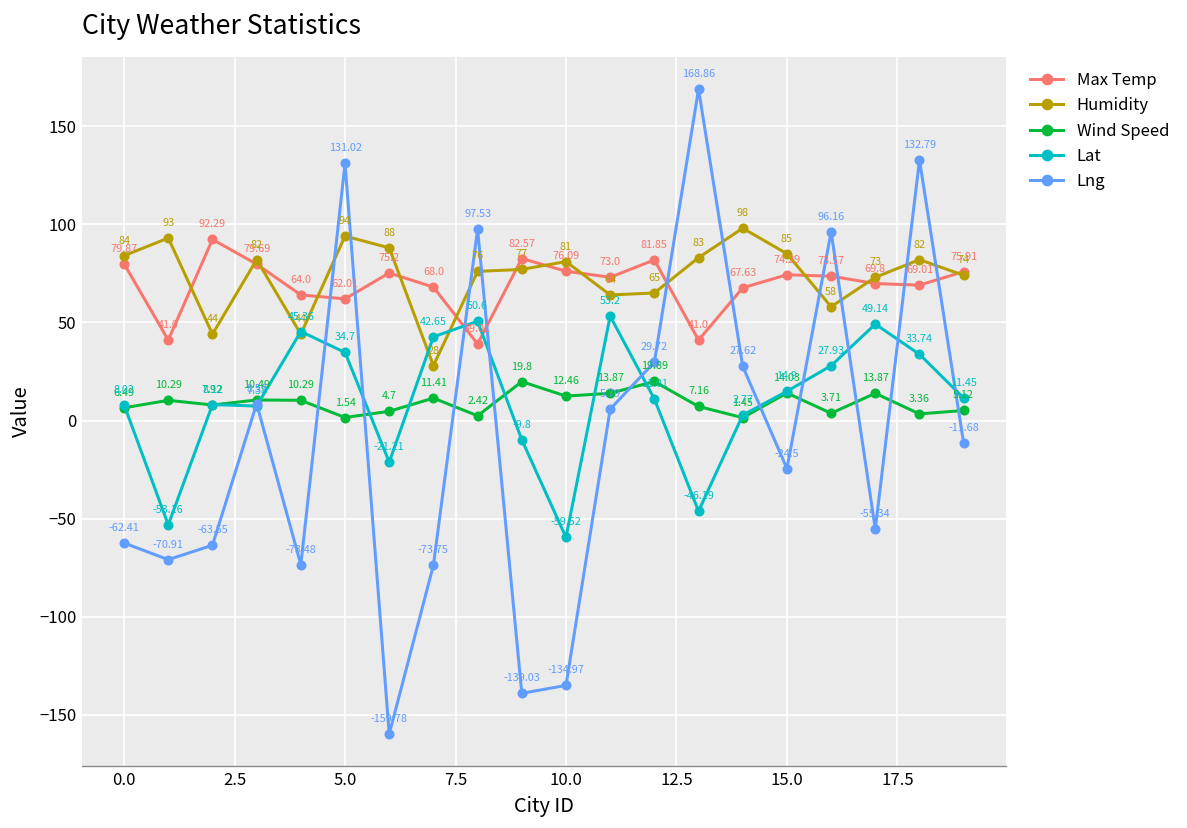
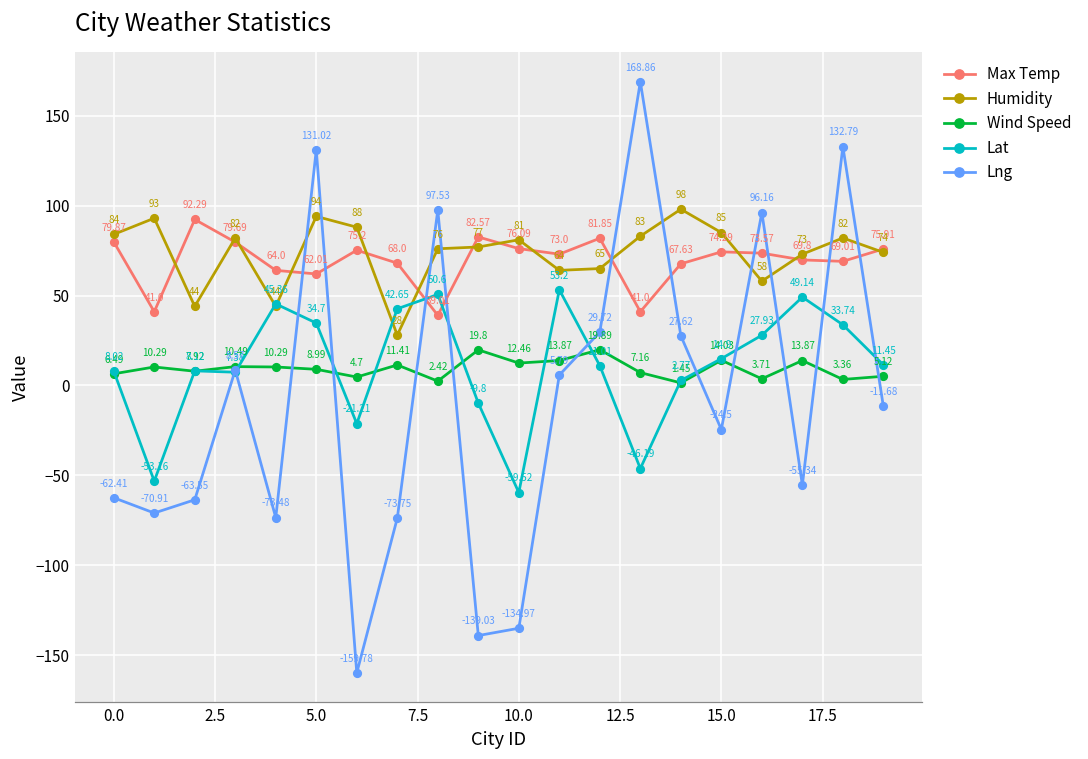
  {
    "Max Temp": {
      "5.0": 62.01
    },
    "Humidity": {
      "5.0": 94,
      "10.0": 81,
      "15.0": 85
    },
    "Wind Speed": {
-     "5.0": 1.54,
+     "5.0": 8.99,
      "10.0": 12.46
    },
    "Lat": {
      "5.0": 34.7,
      "10.0": -59.52
    },
    "Lng": {
      "0.0": -62.41,
      "5.0": 131.02,
      "10.0": -134.97,
      "15.0": -24.5
    }
  }
